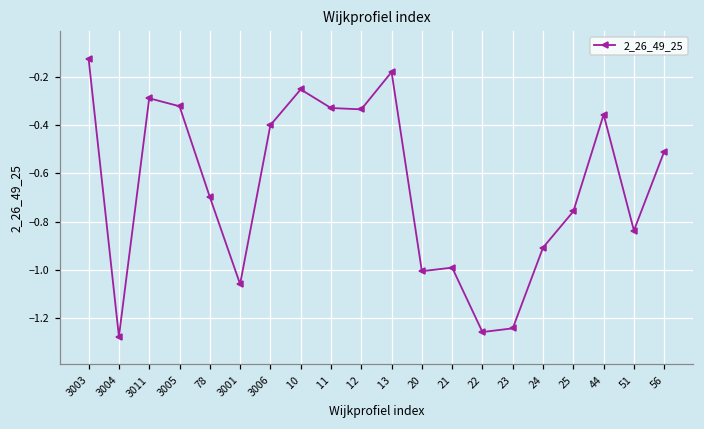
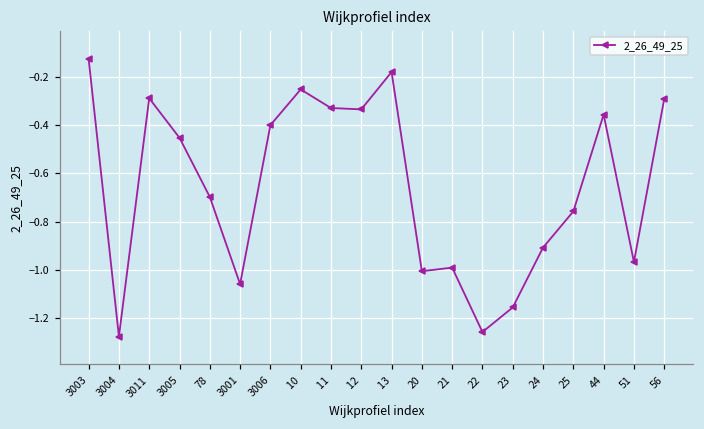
  {
    "3003": -0.13,
    "3004": -1.27,
    "3011": -0.29,
-   "3005": -0.32,
+   "3005": -0.45,
    "78": -0.70,
    "3001": -1.06,
    "3006": -0.40,
    "10": -0.25,
    "11": -0.33,
    "12": -0.34,
    "13": -0.18,
    "20": -1.00,
    "21": -0.99,
    "22": -1.26,
-   "23": -1.24,
+   "23": -1.15,
    "24": -0.91,
    "25": -0.76,
    "44": -0.36,
-   "51": -0.84,
-   "56": -0.51
+   "51": -0.97,
+   "56": -0.29
  }
